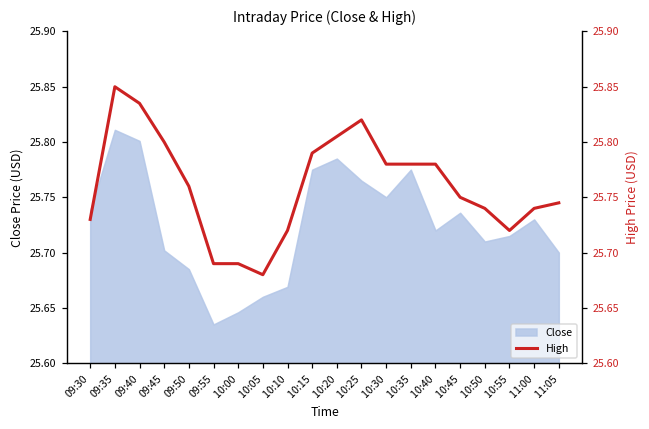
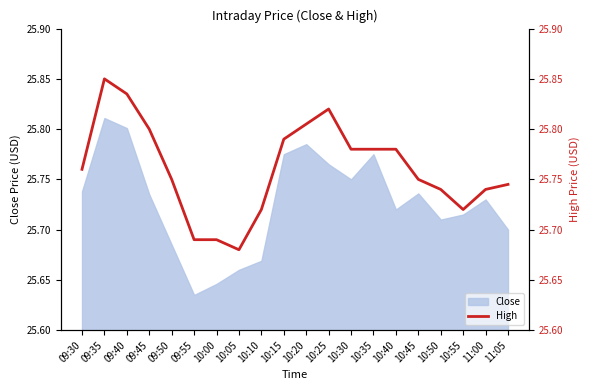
  {
    "High": {
-     "09:30": 25.73,
+     "09:30": 25.76,
      "09:35": 25.85,
      "09:40": 25.835,
      "09:45": 25.80,
-     "09:50": 25.76,
+     "09:50": 25.75,
      "09:55": 25.69,
      "10:00": 25.69,
      "10:05": 25.68,
      "10:10": 25.72,
      "10:15": 25.79,
      "10:20": 25.805,
      "10:25": 25.82,
      "10:30": 25.78,
      "10:35": 25.78,
      "10:40": 25.78,
      "10:45": 25.75,
      "10:50": 25.74,
      "10:55": 25.72,
      "11:00": 25.74,
      "11:05": 25.745
    },
    "Close": {
      "09:30": 25.738,
      "09:35": 25.811,
      "09:40": 25.801,
-     "09:45": 25.702,
+     "09:45": 25.735,
      "09:50": 25.685,
      "09:55": 25.635,
      "10:00": 25.646,
      "10:05": 25.660,
      "10:10": 25.669,
      "10:15": 25.775,
      "10:20": 25.785,
      "10:25": 25.765,
      "10:30": 25.750,
      "10:35": 25.775,
      "10:40": 25.720,
      "10:45": 25.736,
      "10:50": 25.710,
      "10:55": 25.715,
      "11:00": 25.730,
      "11:05": 25.700
    }
  }
